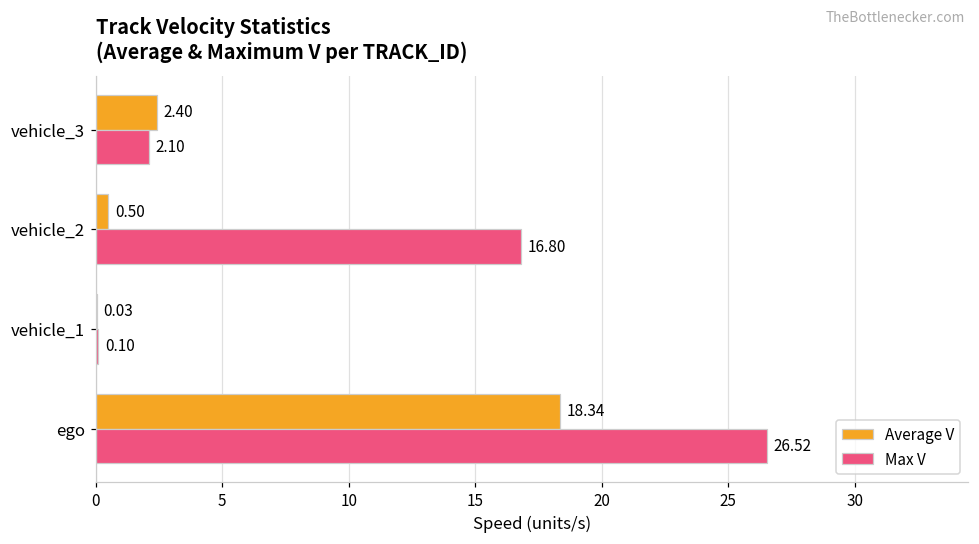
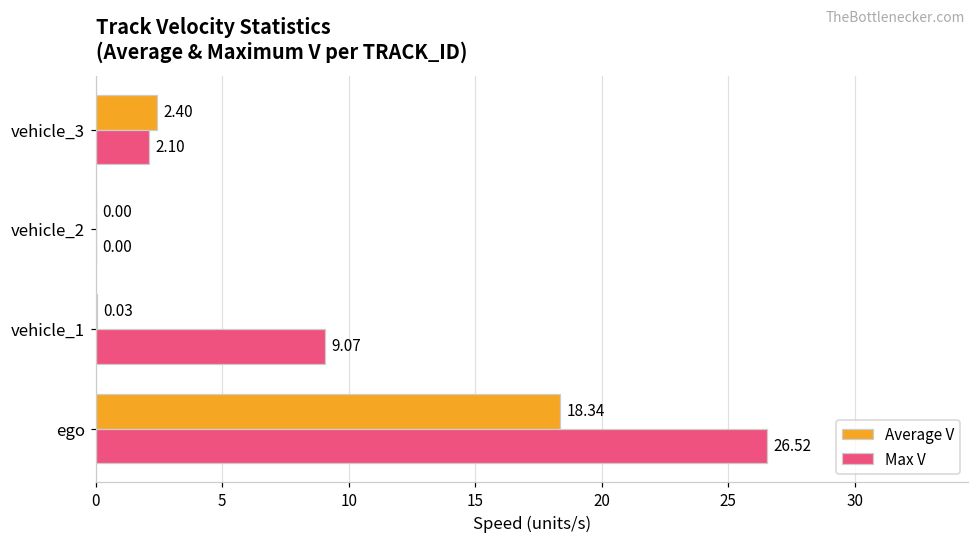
  {
    "Average V": {
      "vehicle_3": 2.40,
-     "vehicle_2": 0.50,
+     "vehicle_2": 0.00,
      "vehicle_1": 0.03,
      "ego": 18.34
    },
    "Max V": {
      "vehicle_3": 2.10,
-     "vehicle_2": 16.80,
-     "vehicle_1": 0.10,
+     "vehicle_2": 0.00,
+     "vehicle_1": 9.07,
      "ego": 26.52
    }
  }
